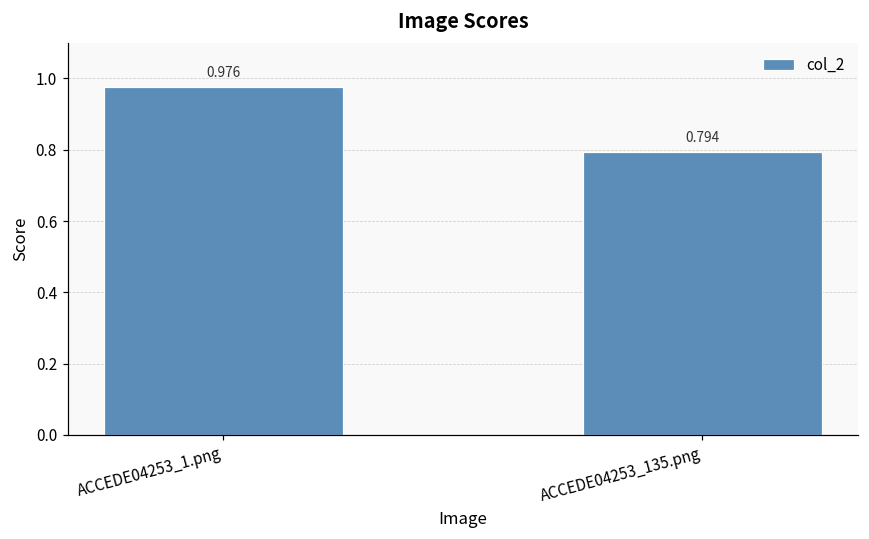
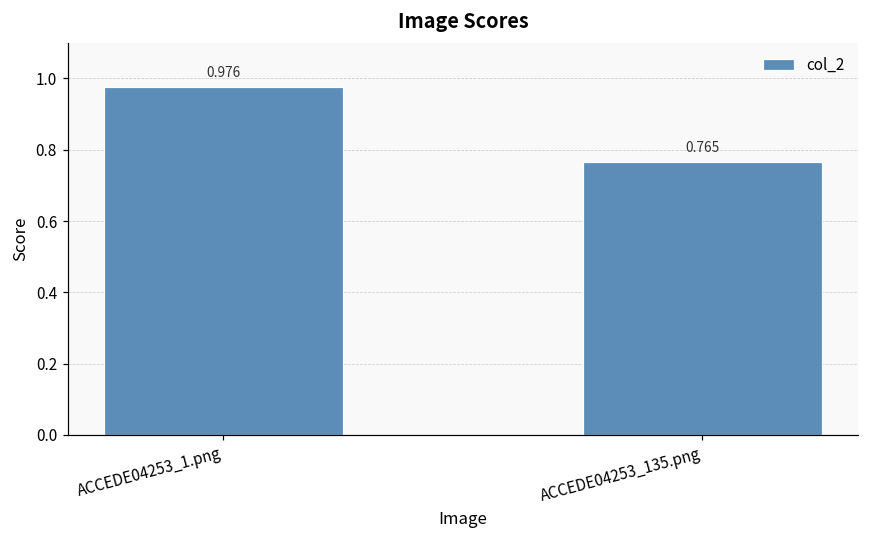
  {
    "ACCEDE04253_1.png": 0.976,
-   "ACCEDE04253_135.png": 0.794
+   "ACCEDE04253_135.png": 0.765
  }
